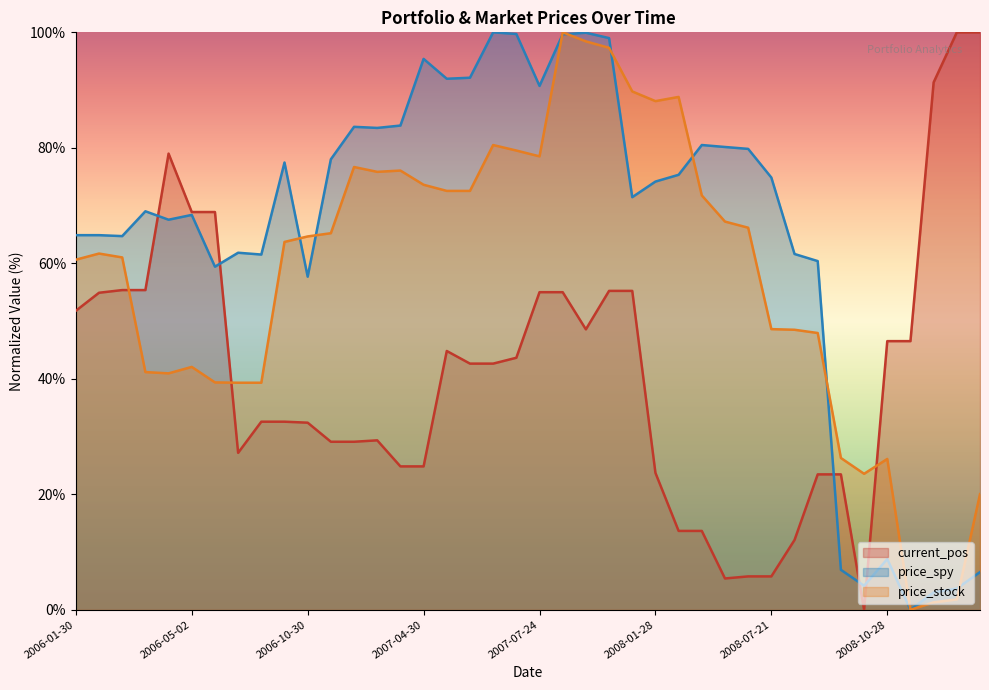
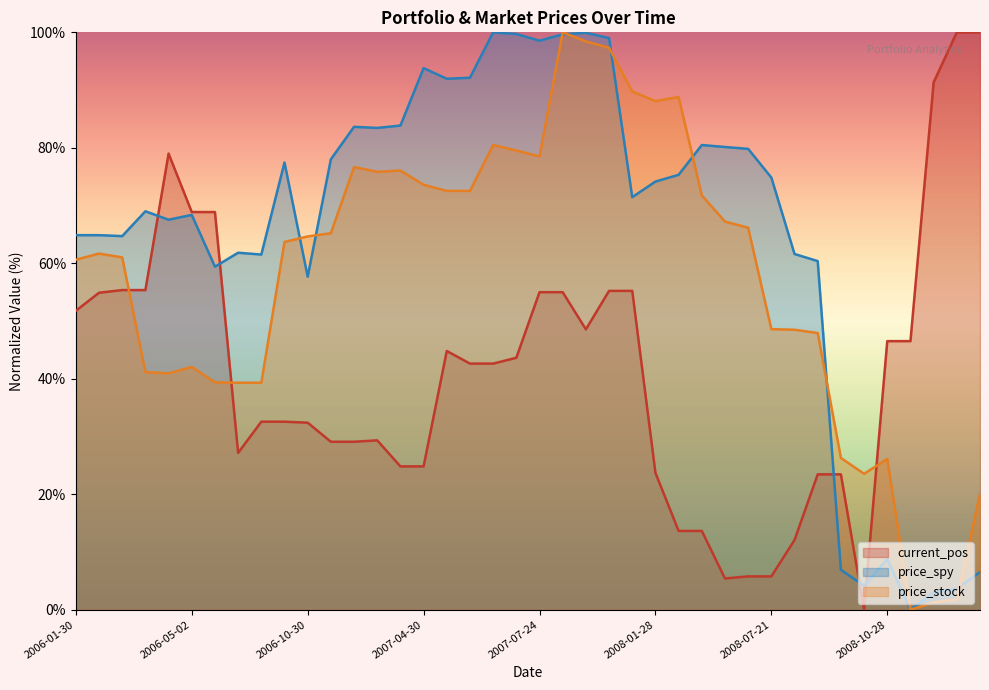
  {
    "price_spy": {
      "2006-01-30": "65%",
      "2006-05-02": "68%",
      "2006-10-30": "58%",
-     "2007-04-30": "95%",
-     "2007-07-24": "91%",
+     "2007-04-30": "94%",
+     "2007-07-24": "99%",
      "2008-01-28": "74%",
      "2008-07-21": "75%"
    }
  }
